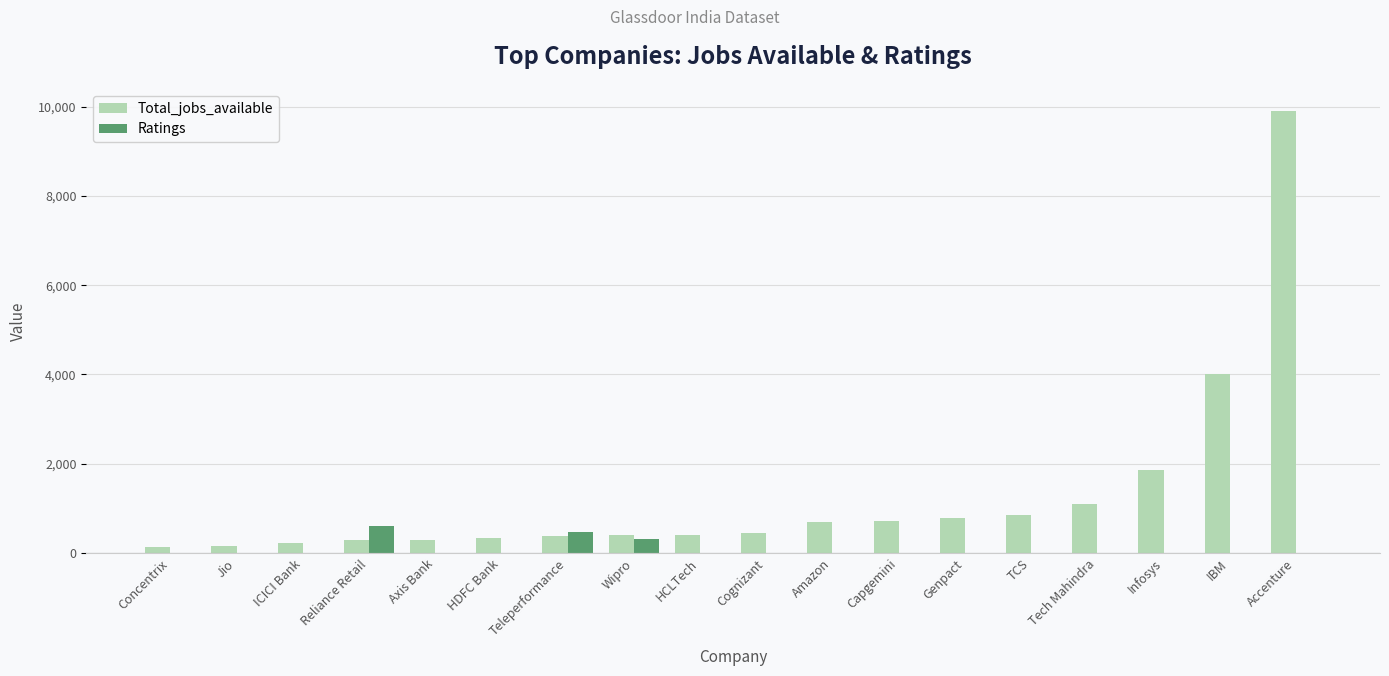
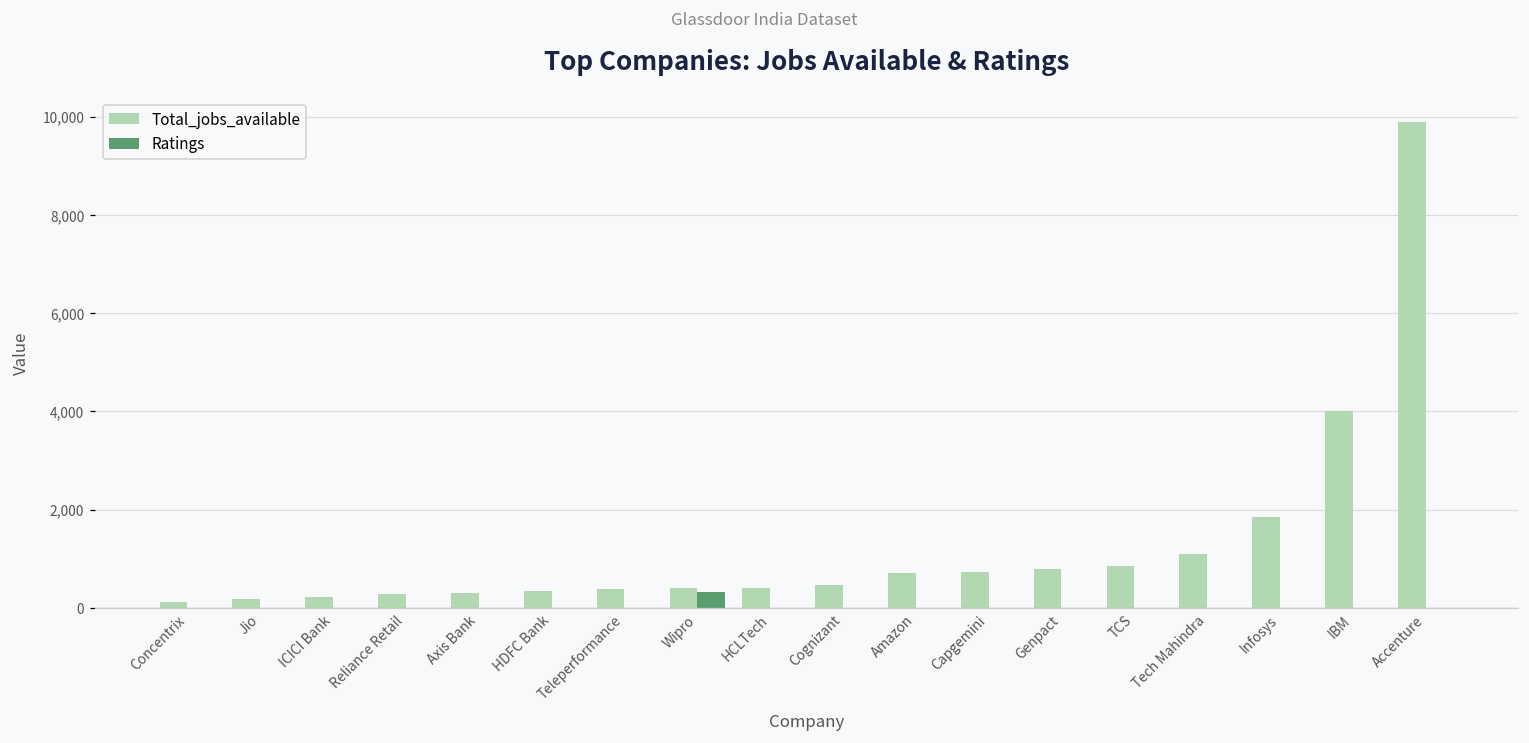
  {
    "Total_jobs_available": {
      "Concentrix": "100",
      "Jio": "200",
      "ICICI Bank": "200",
      "Reliance Retail": "300",
      "Axis Bank": "300",
      "HDFC Bank": "300",
      "Teleperformance": "400",
      "Wipro": "400",
      "HCLTech": "400",
      "Cognizant": "500",
      "Amazon": "700",
      "Capgemini": "700",
      "Genpact": "800",
      "TCS": "800",
      "Tech Mahindra": "1,100",
      "Infosys": "1,900",
      "IBM": "4,000",
      "Accenture": "9,900"
    },
    "Ratings": {
-     "Reliance Retail": "600",
-     "Teleperformance": "500",
+     "Reliance Retail": "0",
+     "Teleperformance": "0",
      "Wipro": "300"
    }
  }
